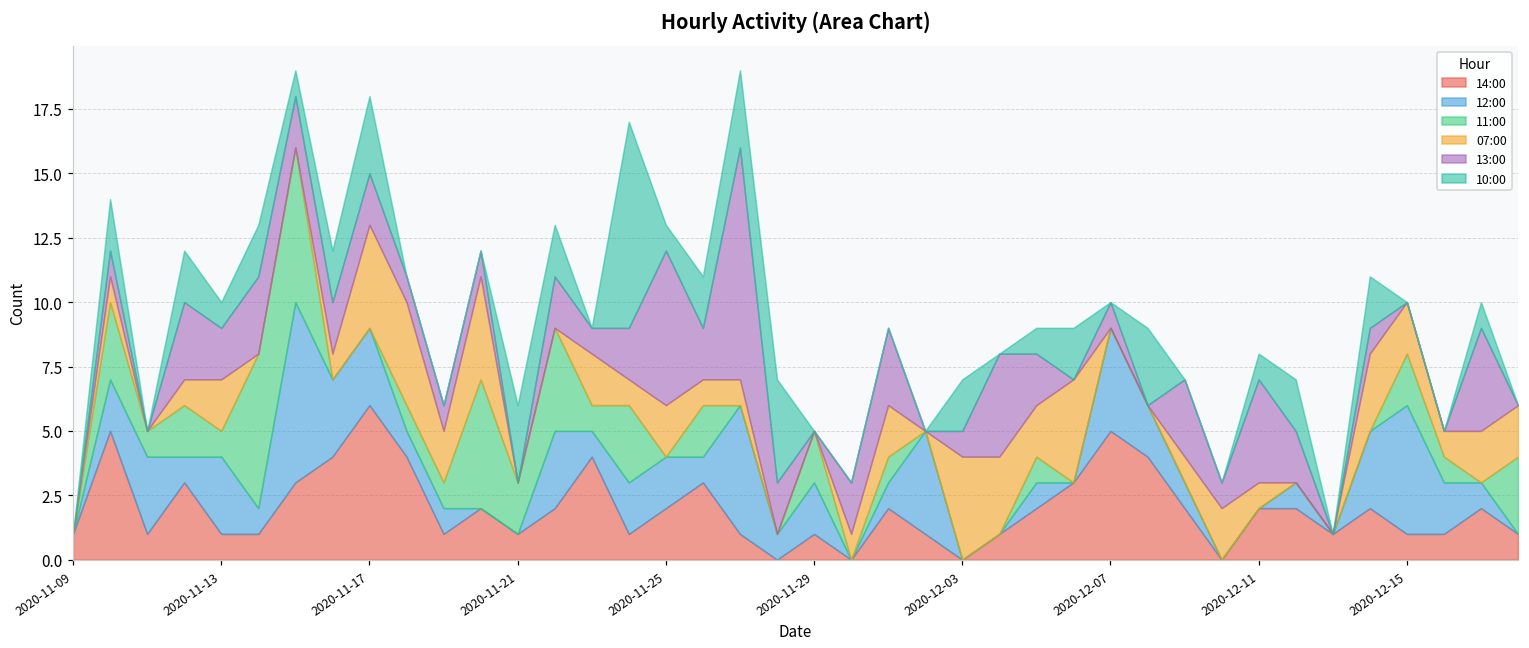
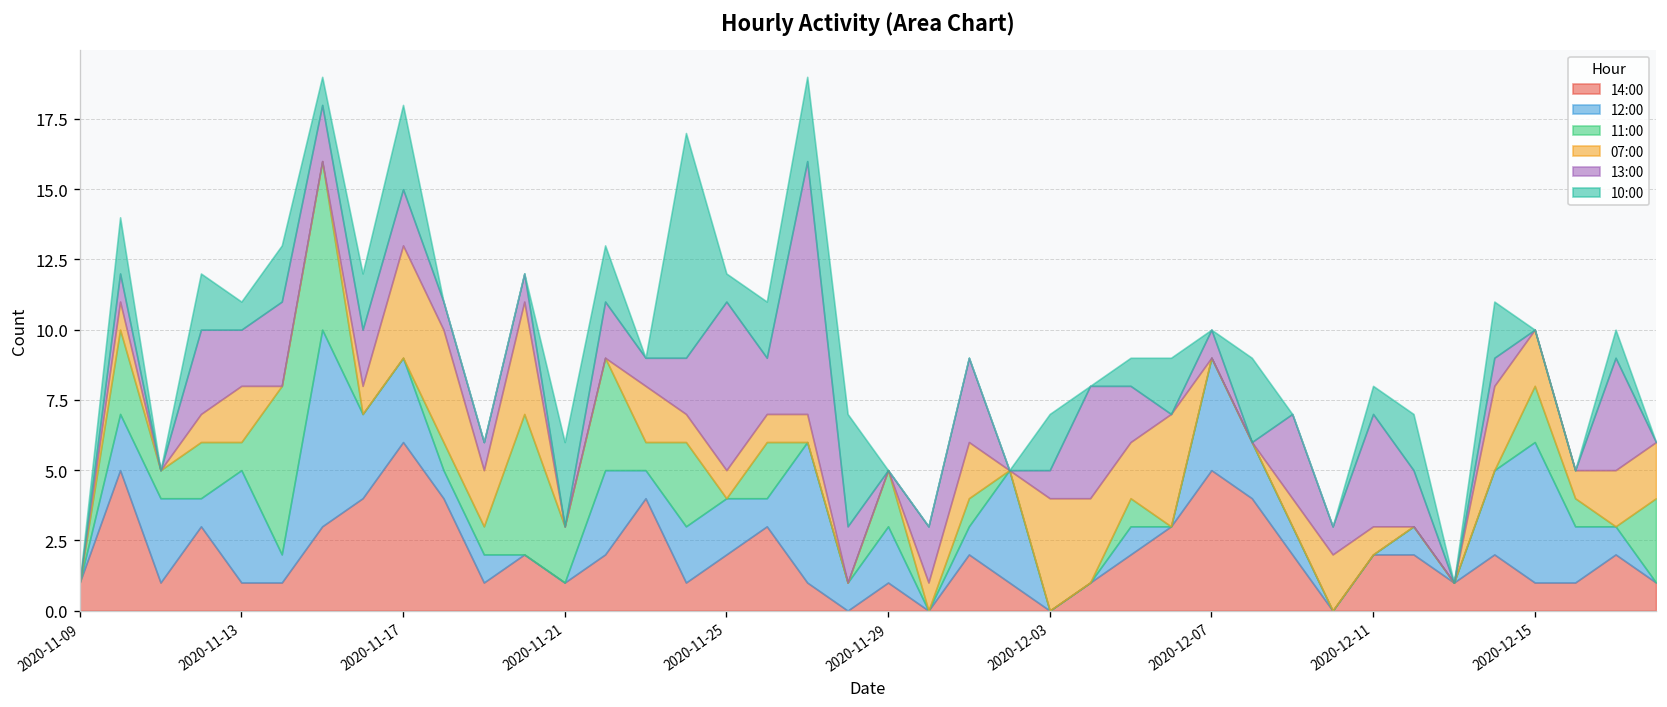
  {
    "14:00": {
      "2020-11-13": 1,
      "2020-11-17": 6,
      "2020-11-25": 2,
      "2020-11-29": 1,
      "2020-12-07": 5,
      "2020-12-15": 1
    },
    "12:00": {
-     "2020-11-13": 3,
+     "2020-11-13": 4,
      "2020-11-29": 2,
      "2020-12-15": 5
    },
    "07:00": {
      "2020-11-13": 2,
      "2020-11-17": 4,
-     "2020-11-25": 2,
+     "2020-11-25": 1,
      "2020-12-03": 4,
      "2020-12-11": 1
    },
    "13:00": {
      "2020-11-13": 2,
      "2020-11-17": 2,
      "2020-11-25": 6,
      "2020-12-03": 1,
      "2020-12-11": 4
    }
  }
